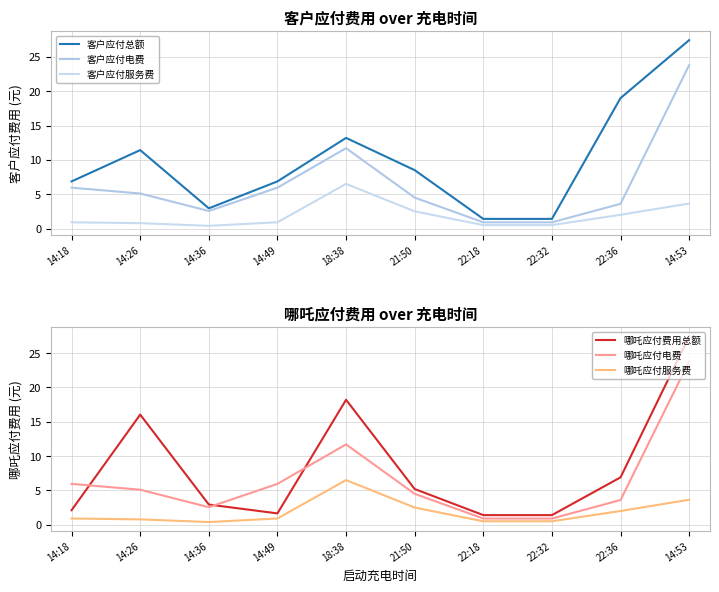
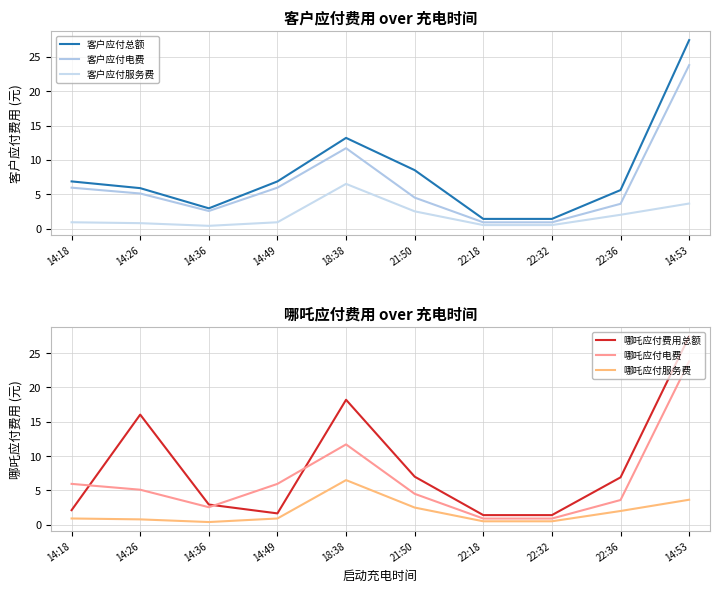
  {
    "客户应付费用 over 充电时间": {
      "客户应付总额": {
        "14:18": 7,
-       "14:26": 11,
+       "14:26": 6,
        "14:36": 3,
        "14:49": 7,
        "18:38": 13,
        "21:50": 9,
        "22:18": 1,
        "22:32": 1,
-       "22:36": 19,
+       "22:36": 6,
        "14:53": 27
      }
    },
    "哪吒应付费用 over 充电时间": {
      "哪吒应付费用总额": {
        "14:18": 2,
        "14:26": 16,
        "14:36": 3,
        "14:49": 2,
        "18:38": 18,
-       "21:50": 5,
+       "21:50": 7,
        "22:18": 1,
        "22:32": 1,
        "22:36": 7
      }
    }
  }
